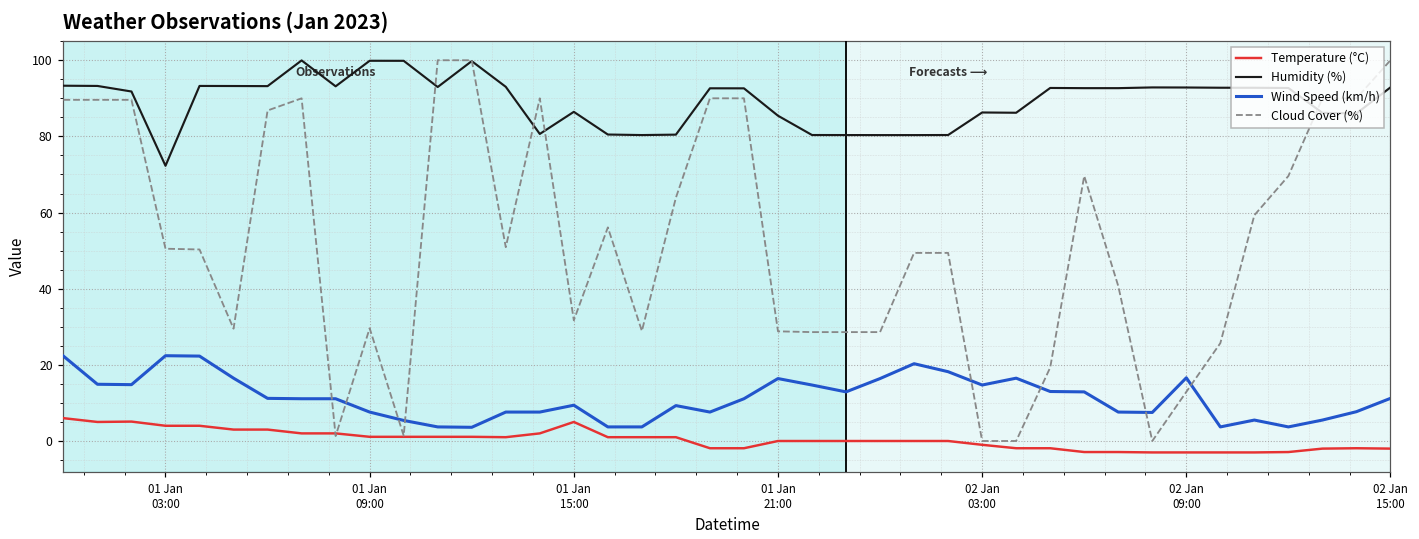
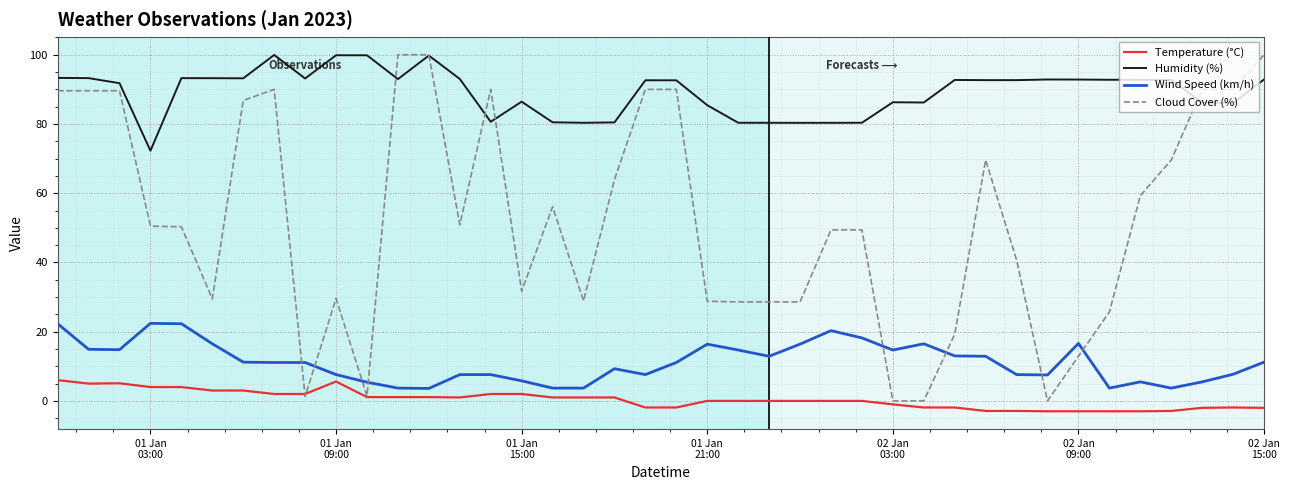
  {
    "Temperature (°C)": {
      "01 Jan 03:00": 4,
-     "01 Jan 09:00": 1,
-     "01 Jan 15:00": 5,
+     "01 Jan 09:00": 6,
+     "01 Jan 15:00": 2,
      "01 Jan 21:00": 0,
      "02 Jan 03:00": -1,
      "02 Jan 09:00": -3,
      "02 Jan 15:00": -2
    },
    "Humidity (%)": {
      "01 Jan 03:00": 72,
      "01 Jan 09:00": 100,
      "01 Jan 15:00": 86,
      "01 Jan 21:00": 85,
      "02 Jan 03:00": 86,
      "02 Jan 09:00": 93,
      "02 Jan 15:00": 93
    },
    "Wind Speed (km/h)": {
      "01 Jan 03:00": 22,
      "01 Jan 09:00": 8,
-     "01 Jan 15:00": 9,
+     "01 Jan 15:00": 6,
      "01 Jan 21:00": 16,
      "02 Jan 03:00": 15,
      "02 Jan 09:00": 17,
      "02 Jan 15:00": 11
    },
    "Cloud Cover (%)": {
      "01 Jan 03:00": 51,
      "01 Jan 09:00": 30,
      "01 Jan 15:00": 32,
      "01 Jan 21:00": 29,
      "02 Jan 03:00": 0,
      "02 Jan 09:00": 13,
      "02 Jan 15:00": 100
    }
  }
